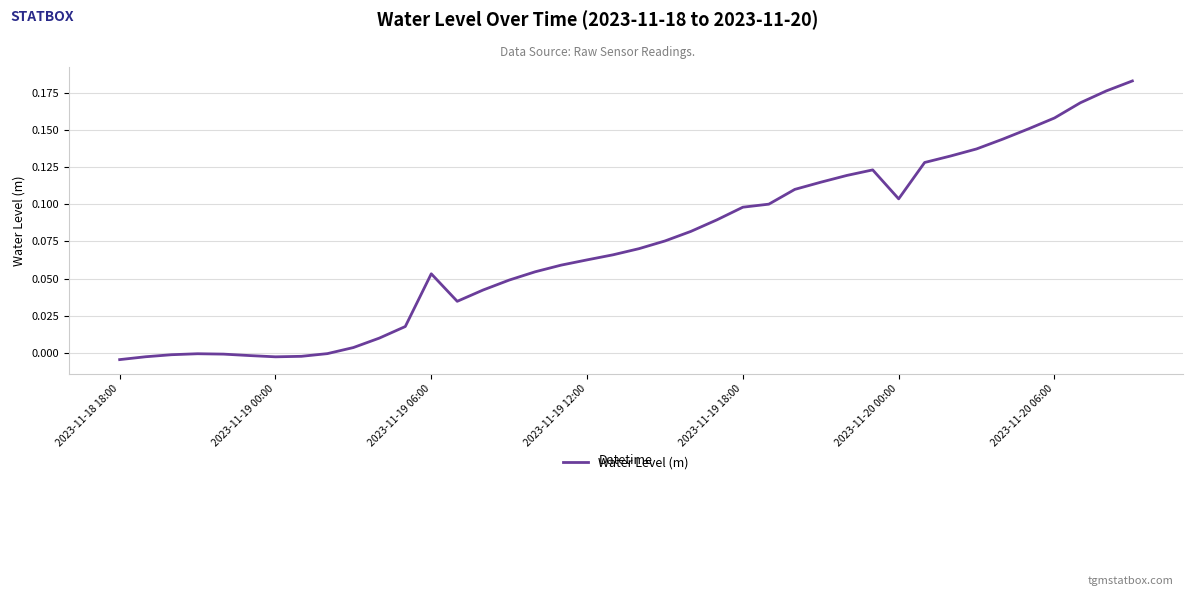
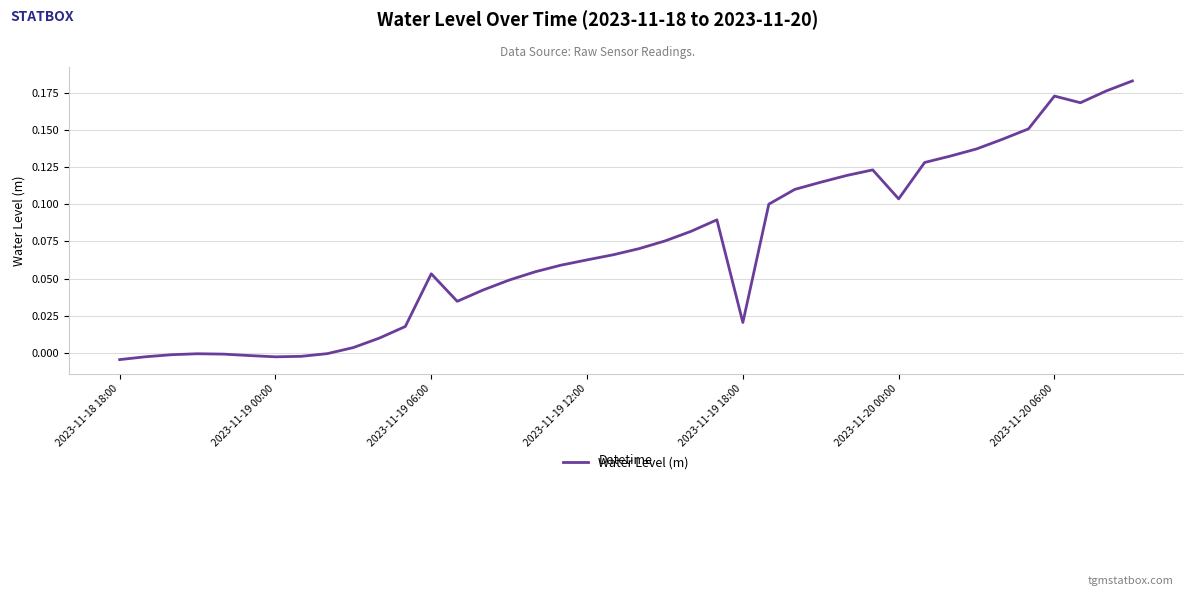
  {
    "2023-11-18 18:00": -0.004,
    "2023-11-19 00:00": -0.003,
    "2023-11-19 06:00": 0.053,
    "2023-11-19 12:00": 0.063,
-   "2023-11-19 18:00": 0.098,
+   "2023-11-19 18:00": 0.021,
    "2023-11-20 00:00": 0.104,
-   "2023-11-20 06:00": 0.158
+   "2023-11-20 06:00": 0.173
  }
